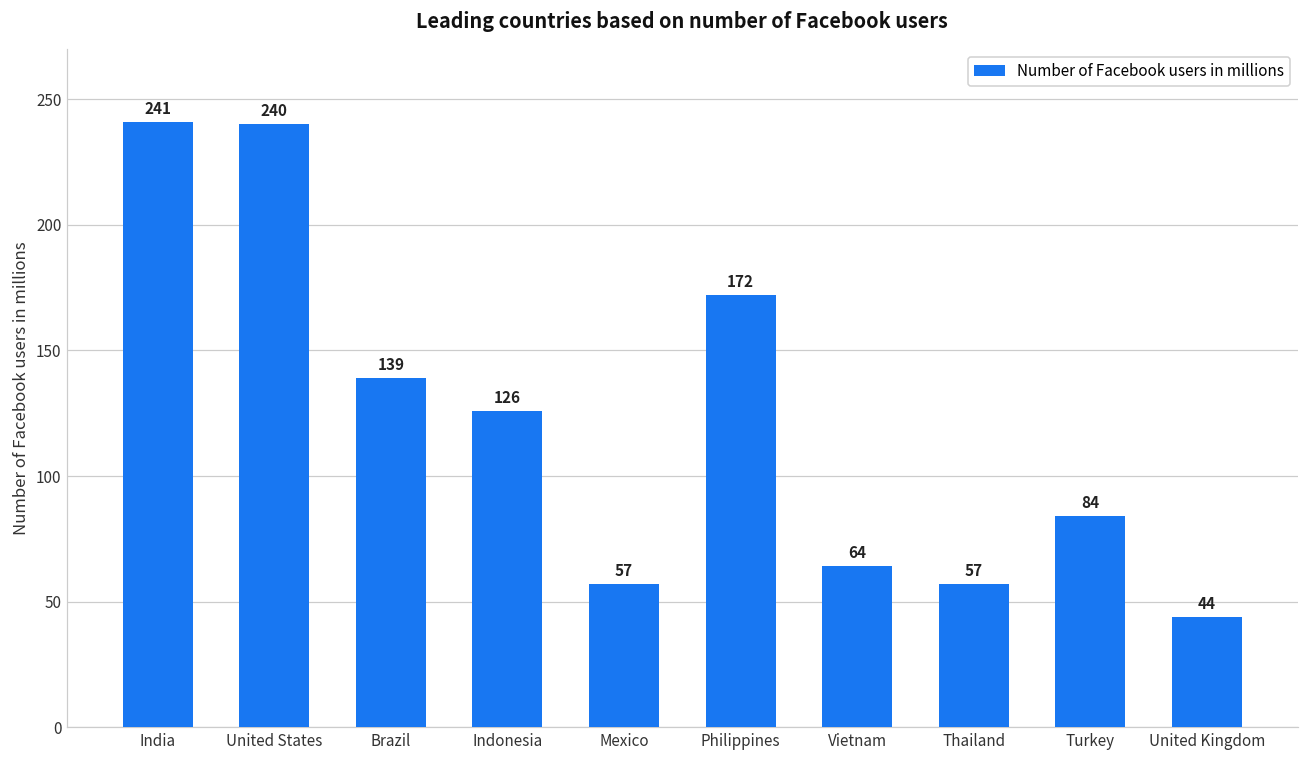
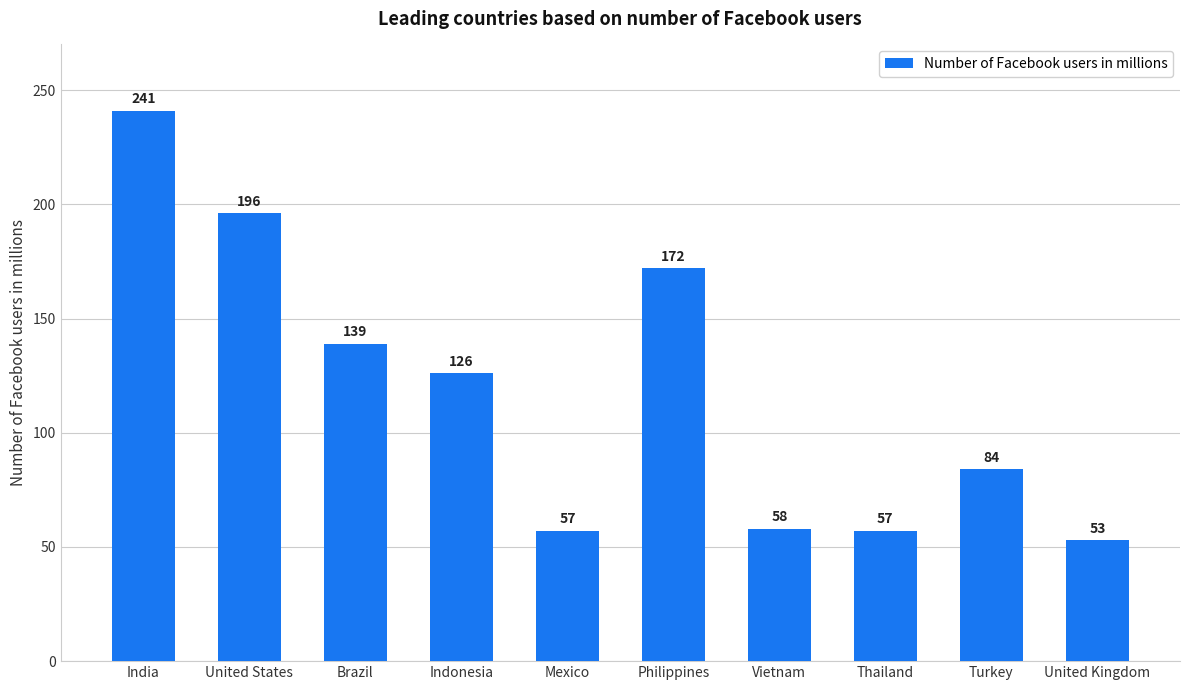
  {
    "India": 241,
-   "United States": 240,
+   "United States": 196,
    "Brazil": 139,
    "Indonesia": 126,
    "Mexico": 57,
    "Philippines": 172,
-   "Vietnam": 64,
+   "Vietnam": 58,
    "Thailand": 57,
    "Turkey": 84,
-   "United Kingdom": 44
+   "United Kingdom": 53
  }
